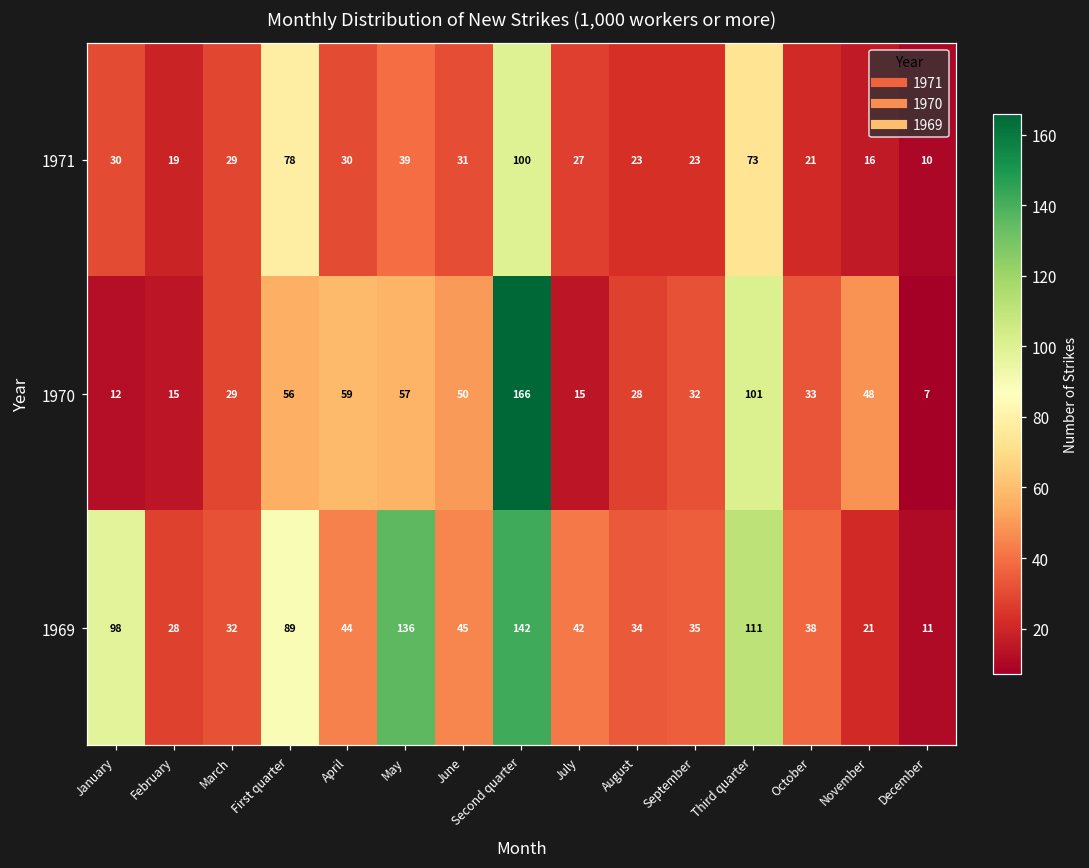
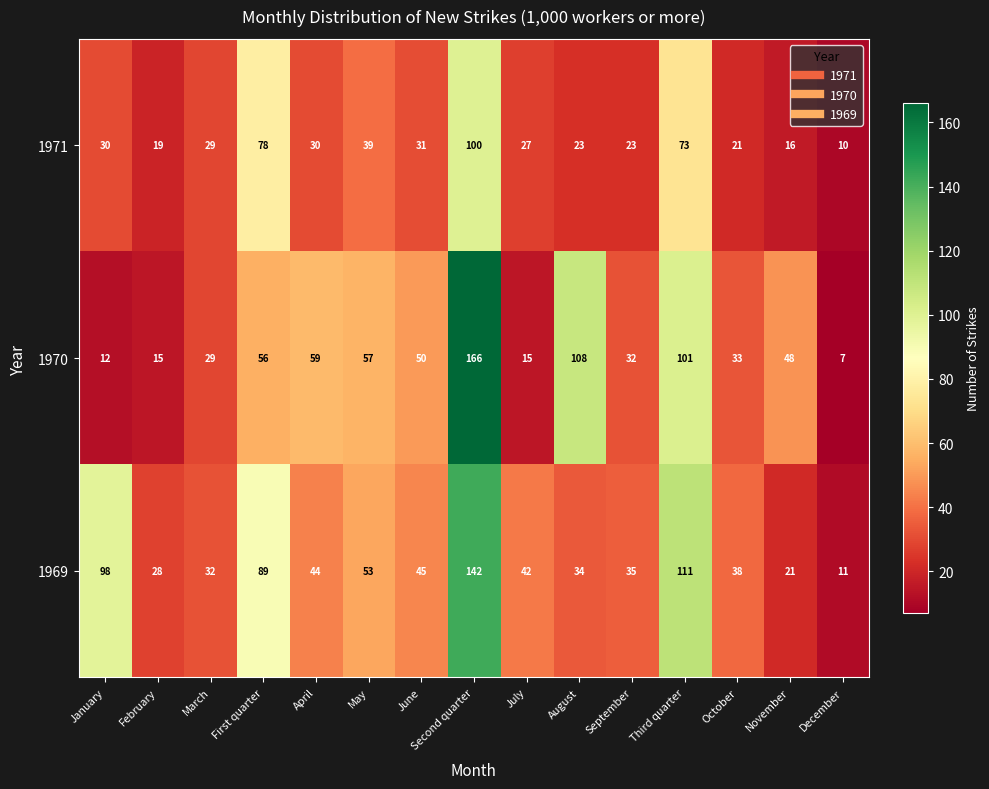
  {
    "1971": {
      "January": 30,
      "February": 19,
      "March": 29,
      "First quarter": 78,
      "April": 30,
      "May": 39,
      "June": 31,
      "Second quarter": 100,
      "July": 27,
      "August": 23,
      "September": 23,
      "Third quarter": 73,
      "October": 21,
      "November": 16,
      "December": 10
    },
    "1970": {
      "January": 12,
      "February": 15,
      "March": 29,
      "First quarter": 56,
      "April": 59,
      "May": 57,
      "June": 50,
      "Second quarter": 166,
      "July": 15,
-     "August": 28,
+     "August": 108,
      "September": 32,
      "Third quarter": 101,
      "October": 33,
      "November": 48,
      "December": 7
    },
    "1969": {
      "January": 98,
      "February": 28,
      "March": 32,
      "First quarter": 89,
      "April": 44,
-     "May": 136,
+     "May": 53,
      "June": 45,
      "Second quarter": 142,
      "July": 42,
      "August": 34,
      "September": 35,
      "Third quarter": 111,
      "October": 38,
      "November": 21,
      "December": 11
    }
  }
